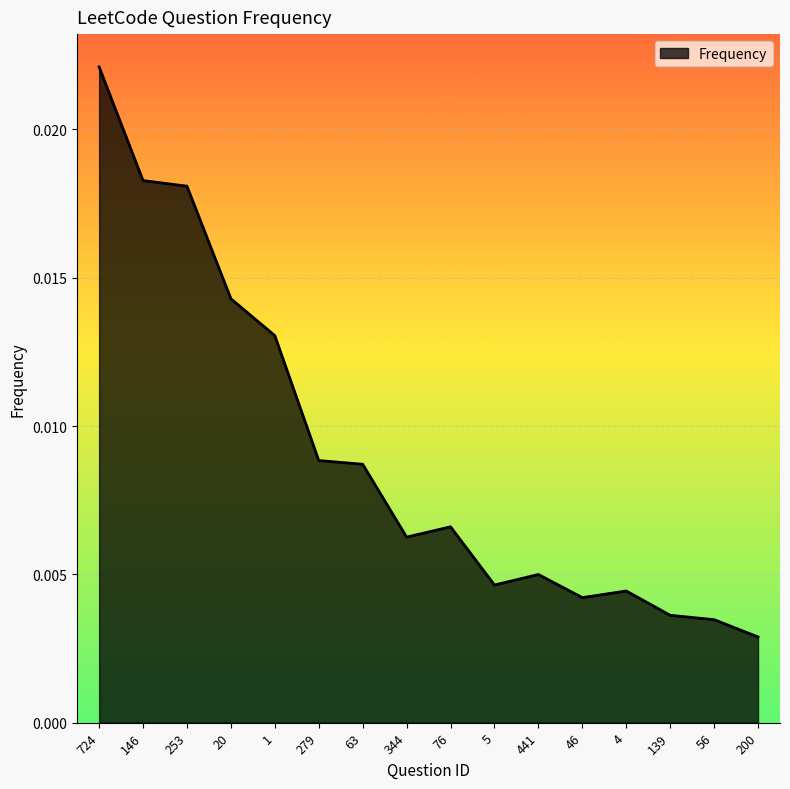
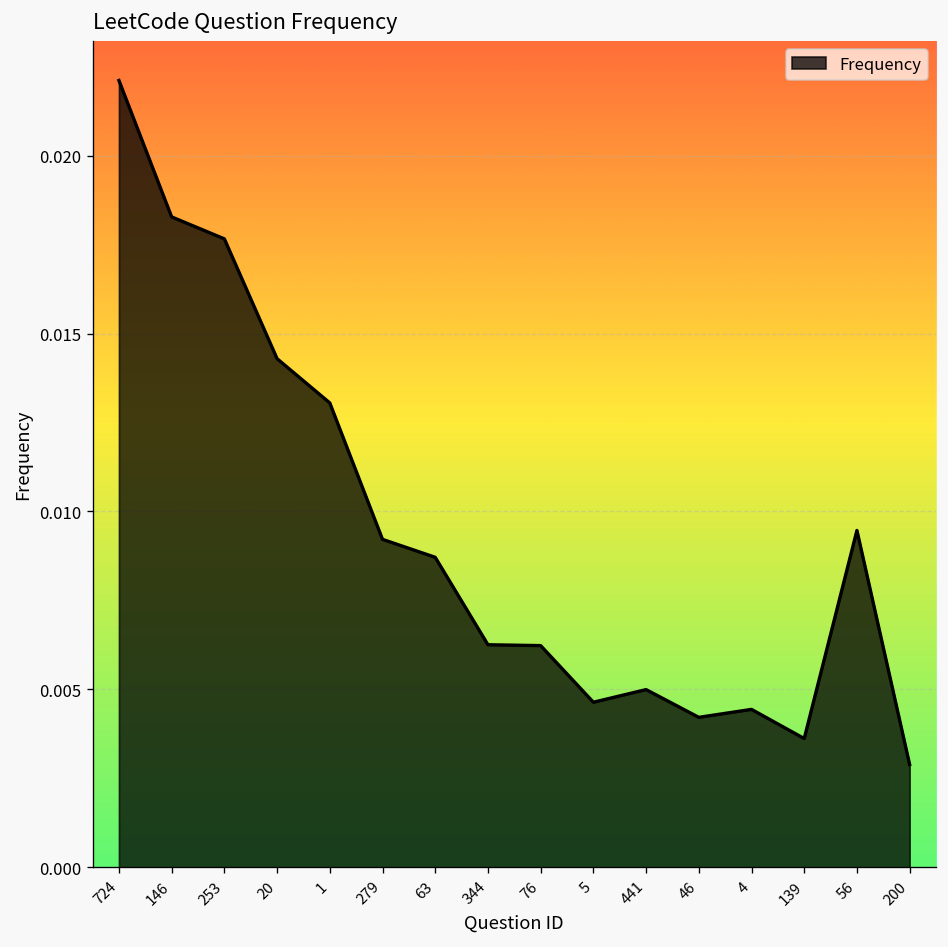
  {
    "724": 0.0221,
    "146": 0.0183,
-   "253": 0.0181,
+   "253": 0.0177,
    "20": 0.0143,
    "1": 0.0130,
-   "279": 0.0088,
+   "279": 0.0092,
    "63": 0.0087,
    "344": 0.0063,
-   "76": 0.0066,
+   "76": 0.0062,
    "5": 0.0046,
    "441": 0.0050,
    "46": 0.0042,
    "4": 0.0044,
    "139": 0.0036,
-   "56": 0.0035,
+   "56": 0.0095,
    "200": 0.0029
  }
